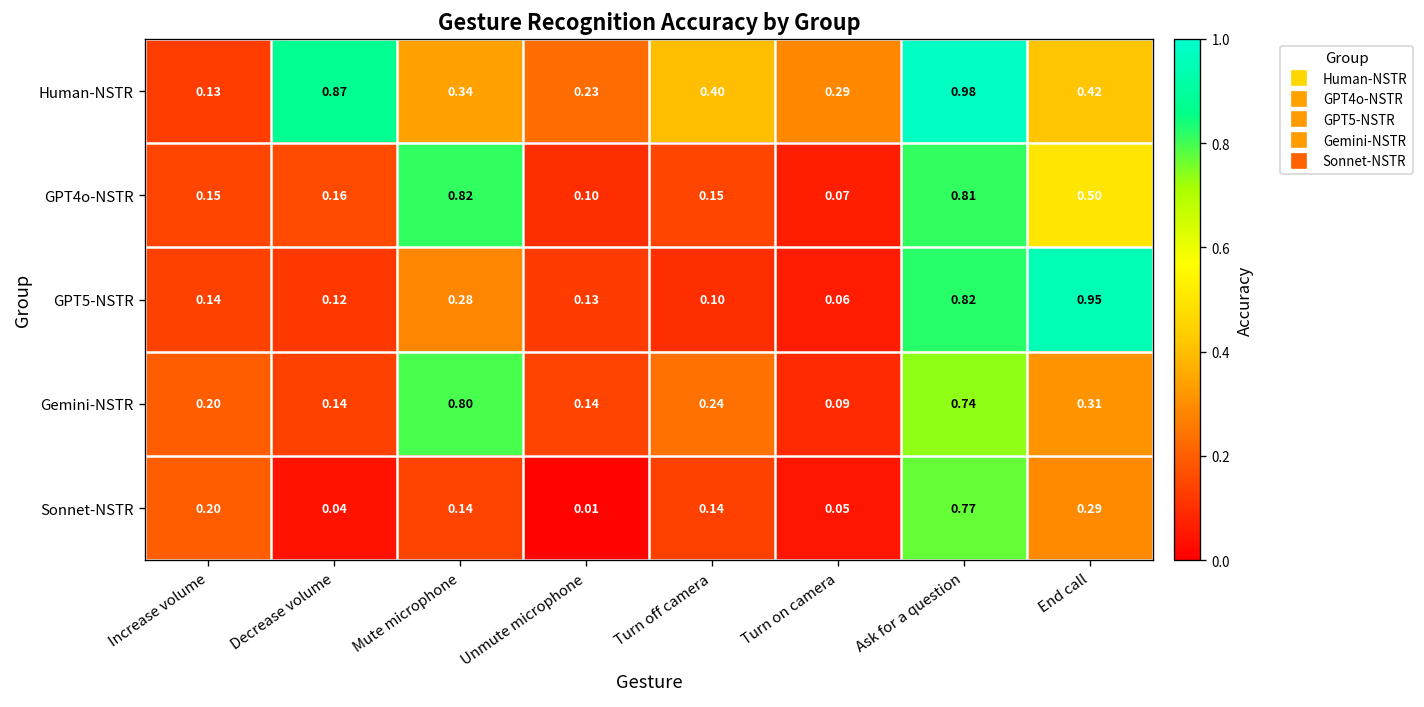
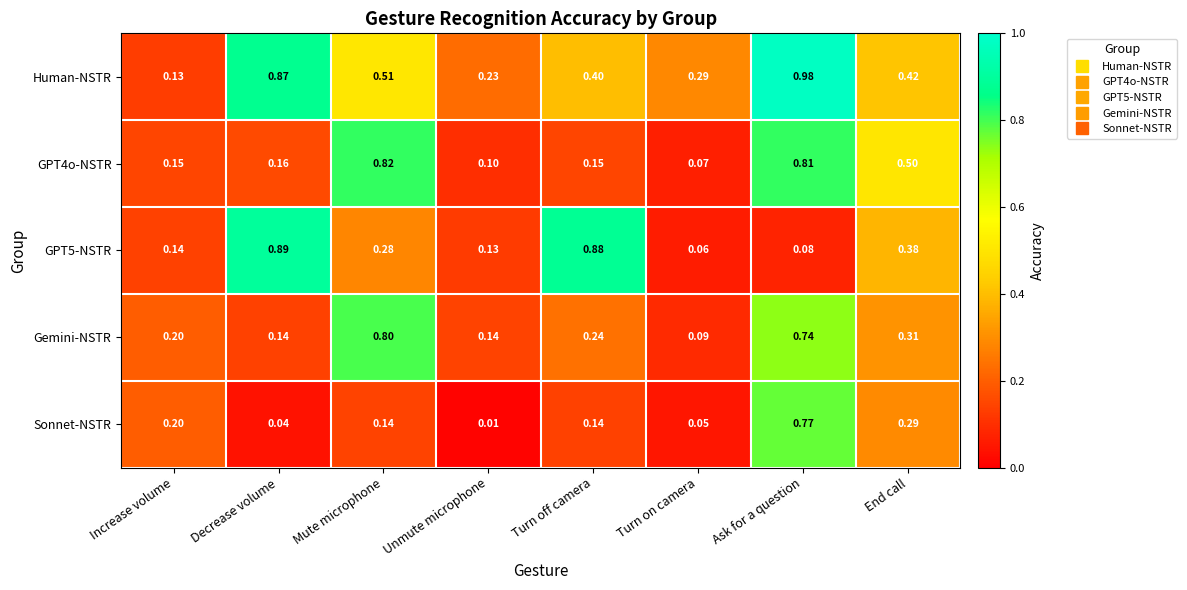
  {
    "Human-NSTR": {
      "Increase volume": 0.13,
      "Decrease volume": 0.87,
-     "Mute microphone": 0.34,
+     "Mute microphone": 0.51,
      "Unmute microphone": 0.23,
      "Turn off camera": 0.40,
      "Turn on camera": 0.29,
      "Ask for a question": 0.98,
      "End call": 0.42
    },
    "GPT4o-NSTR": {
      "Increase volume": 0.15,
      "Decrease volume": 0.16,
      "Mute microphone": 0.82,
      "Unmute microphone": 0.10,
      "Turn off camera": 0.15,
      "Turn on camera": 0.07,
      "Ask for a question": 0.81,
      "End call": 0.50
    },
    "GPT5-NSTR": {
      "Increase volume": 0.14,
-     "Decrease volume": 0.12,
+     "Decrease volume": 0.89,
      "Mute microphone": 0.28,
      "Unmute microphone": 0.13,
-     "Turn off camera": 0.10,
+     "Turn off camera": 0.88,
      "Turn on camera": 0.06,
-     "Ask for a question": 0.82,
-     "End call": 0.95
+     "Ask for a question": 0.08,
+     "End call": 0.38
    },
    "Gemini-NSTR": {
      "Increase volume": 0.20,
      "Decrease volume": 0.14,
      "Mute microphone": 0.80,
      "Unmute microphone": 0.14,
      "Turn off camera": 0.24,
      "Turn on camera": 0.09,
      "Ask for a question": 0.74,
      "End call": 0.31
    },
    "Sonnet-NSTR": {
      "Increase volume": 0.20,
      "Decrease volume": 0.04,
      "Mute microphone": 0.14,
      "Unmute microphone": 0.01,
      "Turn off camera": 0.14,
      "Turn on camera": 0.05,
      "Ask for a question": 0.77,
      "End call": 0.29
    }
  }
